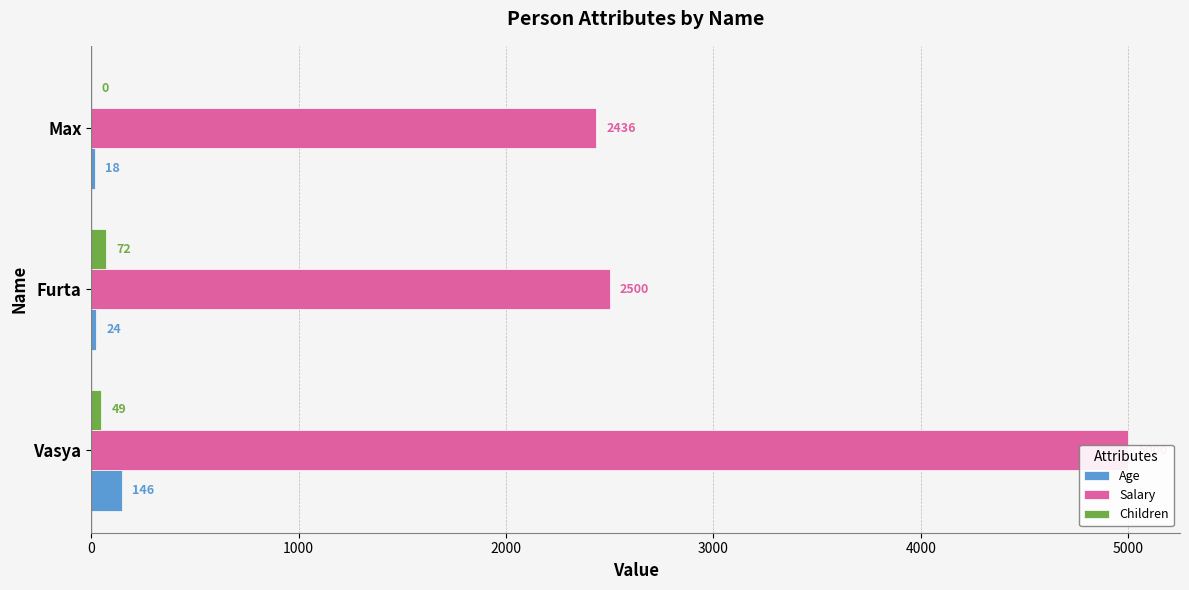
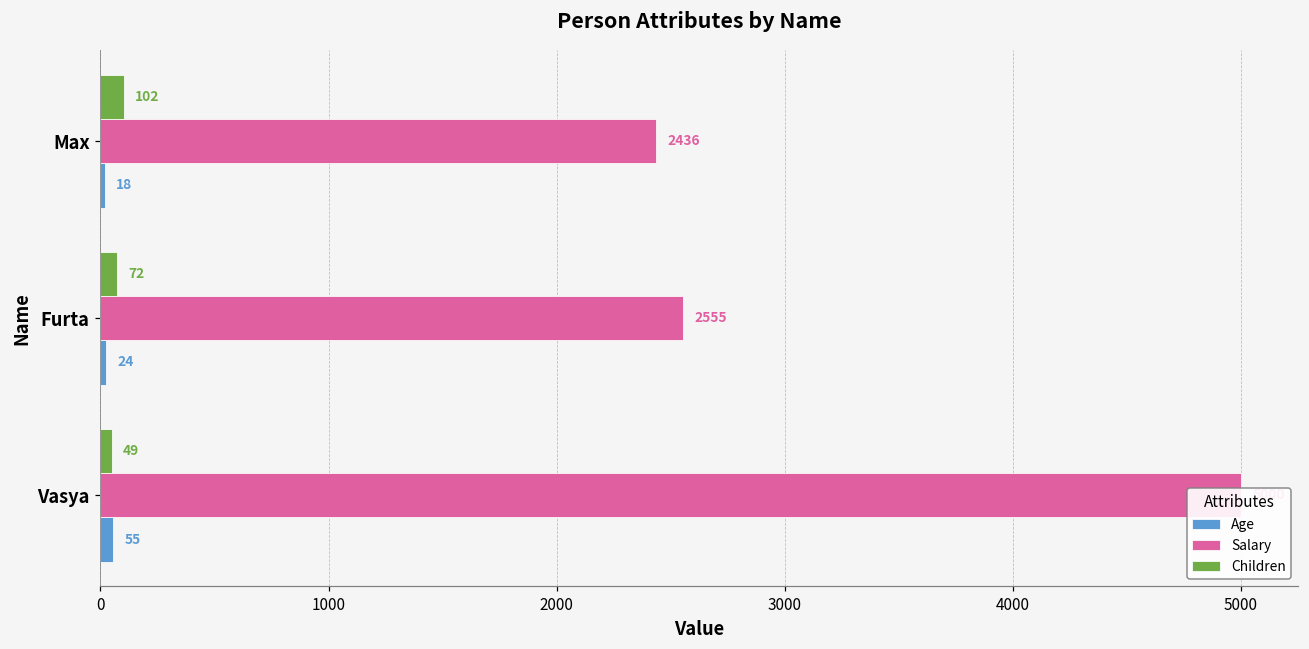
  {
    "Age": {
      "Max": 18,
      "Furta": 24,
-     "Vasya": 146
+     "Vasya": 55
    },
    "Salary": {
      "Max": 2436,
-     "Furta": 2500
+     "Furta": 2555
    },
    "Children": {
-     "Max": 0,
+     "Max": 102,
      "Furta": 72,
      "Vasya": 49
    }
  }
